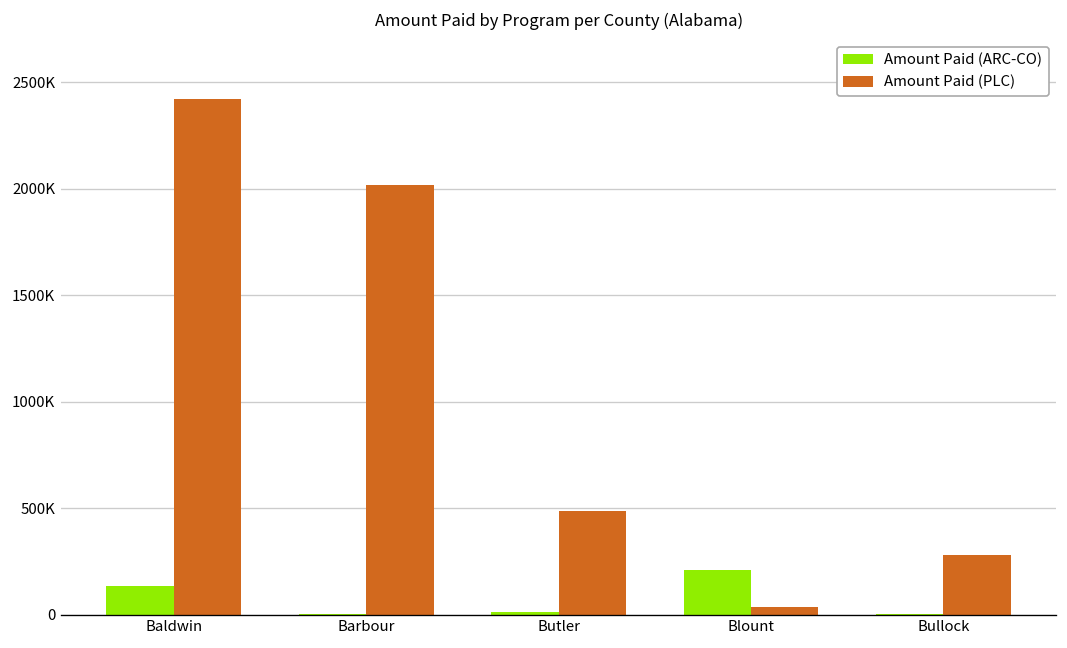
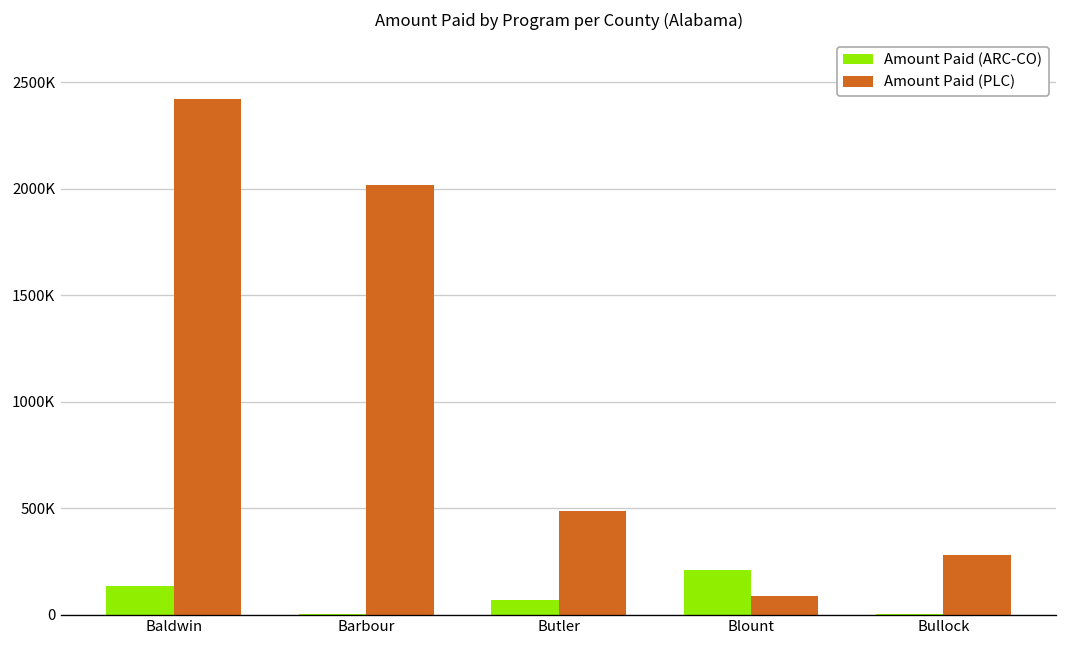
  {
    "Amount Paid (ARC-CO)": {
      "Baldwin": 140000,
-     "Butler": 10000,
+     "Butler": 70000,
      "Blount": 210000
    },
    "Amount Paid (PLC)": {
      "Baldwin": 2420000,
      "Barbour": 2020000,
      "Butler": 480000,
-     "Blount": 30000,
+     "Blount": 90000,
      "Bullock": 280000
    }
  }
